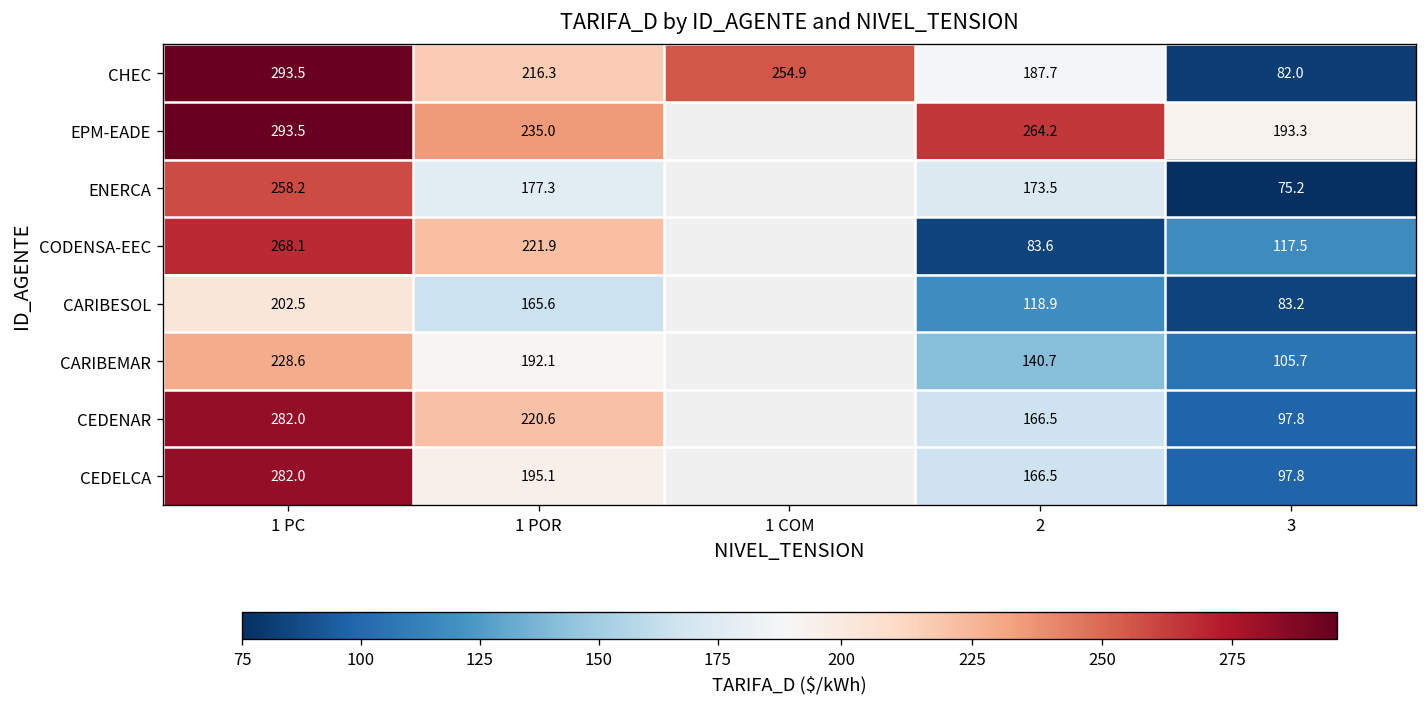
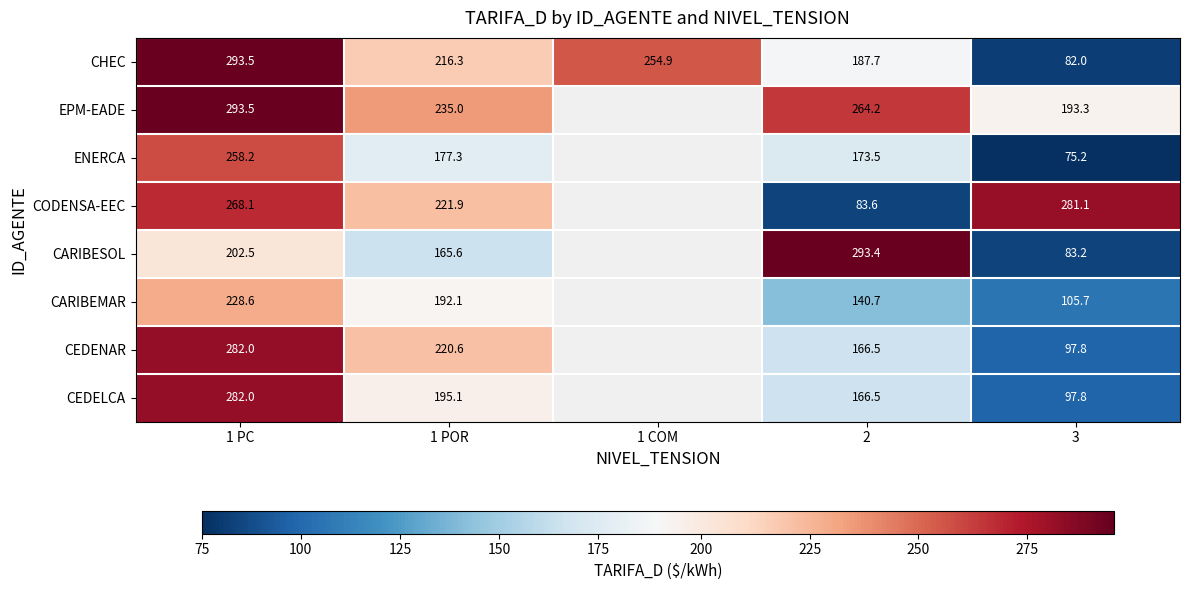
  {
    "CHEC": {
      "1 PC": 293.5,
      "1 POR": 216.3,
      "1 COM": 254.9,
      "2": 187.7,
      "3": 82.0
    },
    "EPM-EADE": {
      "1 PC": 293.5,
      "1 POR": 235.0,
      "2": 264.2,
      "3": 193.3
    },
    "ENERCA": {
      "1 PC": 258.2,
      "1 POR": 177.3,
      "2": 173.5,
      "3": 75.2
    },
    "CODENSA-EEC": {
      "1 PC": 268.1,
      "1 POR": 221.9,
      "2": 83.6,
-     "3": 117.5
+     "3": 281.1
    },
    "CARIBESOL": {
      "1 PC": 202.5,
      "1 POR": 165.6,
-     "2": 118.9,
+     "2": 293.4,
      "3": 83.2
    },
    "CARIBEMAR": {
      "1 PC": 228.6,
      "1 POR": 192.1,
      "2": 140.7,
      "3": 105.7
    },
    "CEDENAR": {
      "1 PC": 282.0,
      "1 POR": 220.6,
      "2": 166.5,
      "3": 97.8
    },
    "CEDELCA": {
      "1 PC": 282.0,
      "1 POR": 195.1,
      "2": 166.5,
      "3": 97.8
    }
  }
